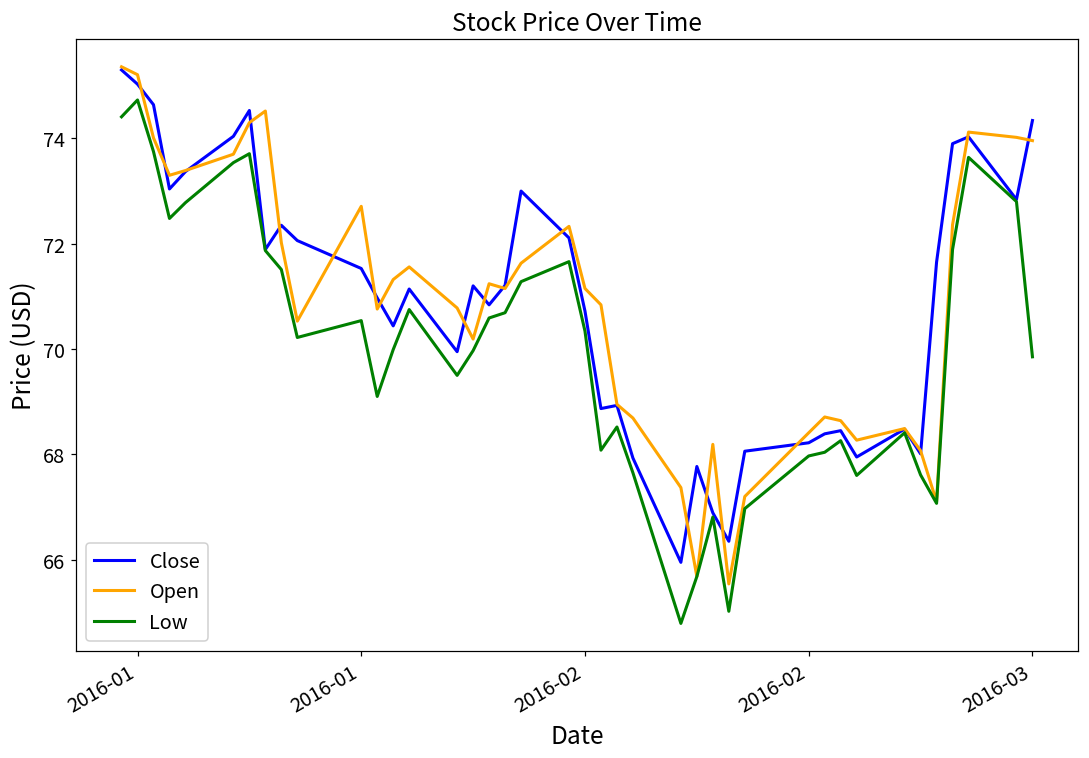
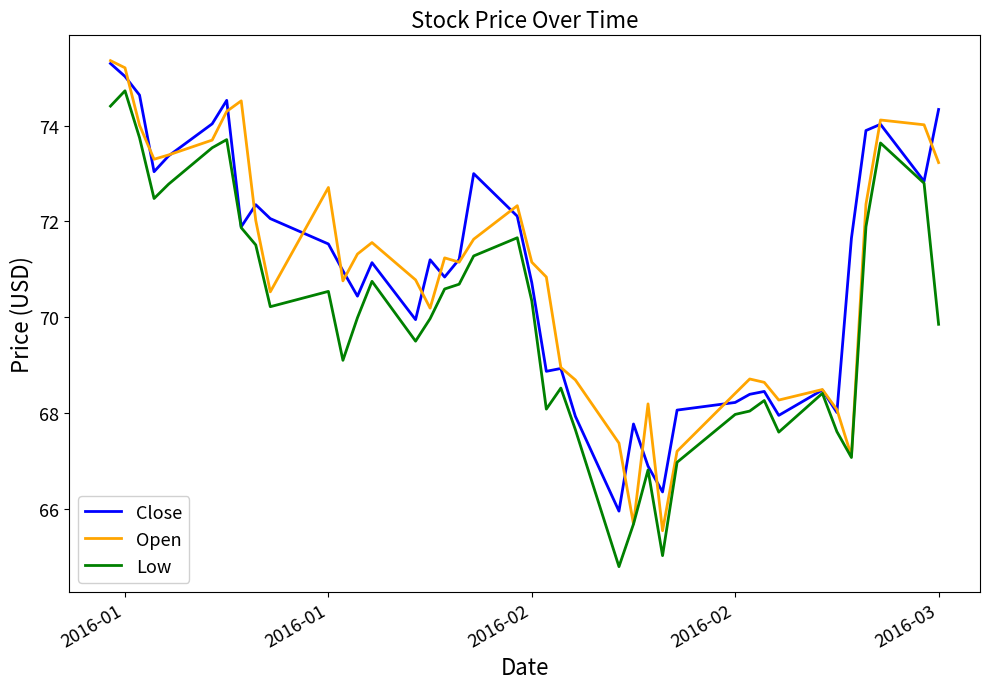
  {
    "Close": {
      "2016-03": 74.3
    },
    "Open": {
-     "2016-03": 74.0
+     "2016-03": 73.2
    },
    "Low": {
      "2016-03": 69.9
    }
  }
